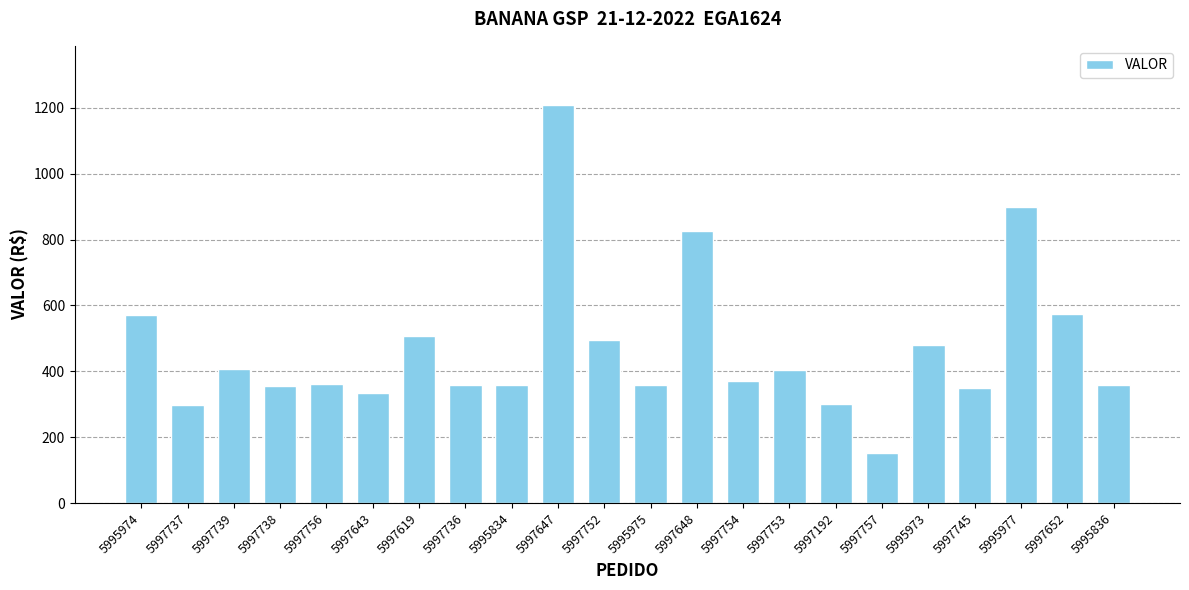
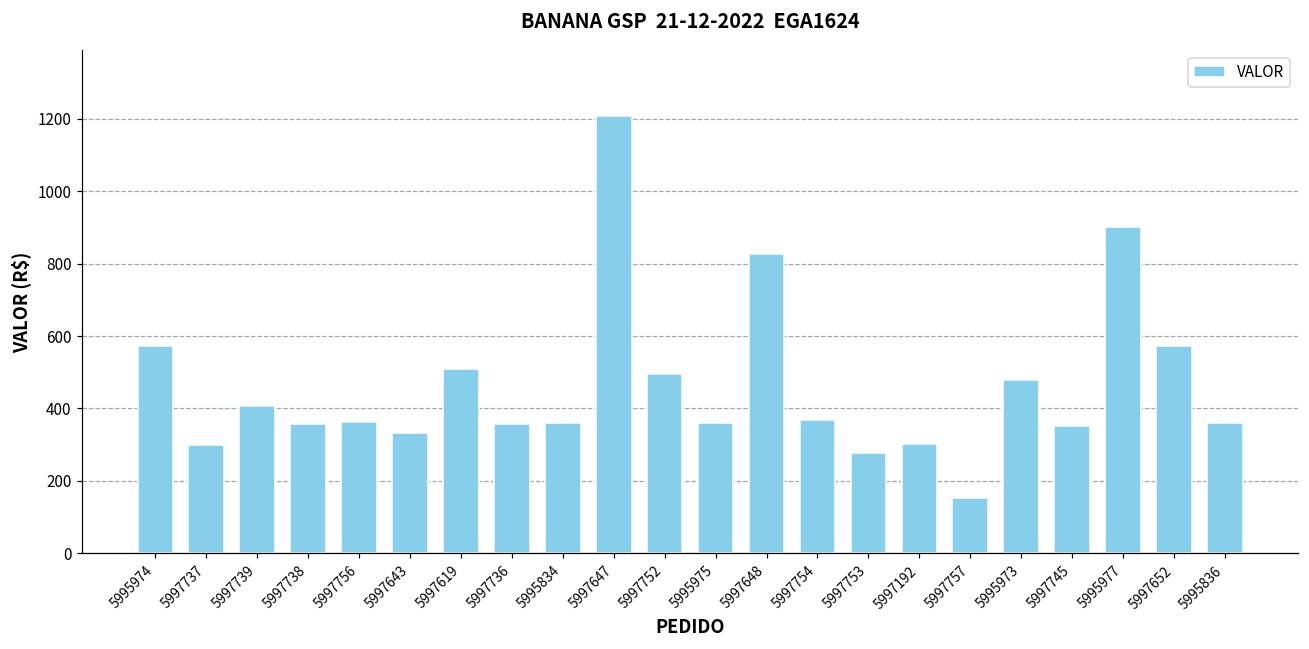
  {
    "5995974": 570,
    "5997737": 300,
    "5997739": 410,
    "5997738": 360,
    "5997756": 360,
    "5997643": 330,
    "5997619": 510,
    "5997736": 360,
    "5995834": 360,
    "5997647": 1210,
    "5997752": 490,
    "5995975": 360,
    "5997648": 830,
    "5997754": 370,
-   "5997753": 410,
+   "5997753": 280,
    "5997192": 300,
    "5997757": 150,
    "5995973": 480,
    "5997745": 350,
    "5995977": 900,
    "5997652": 570,
    "5995836": 360
  }
